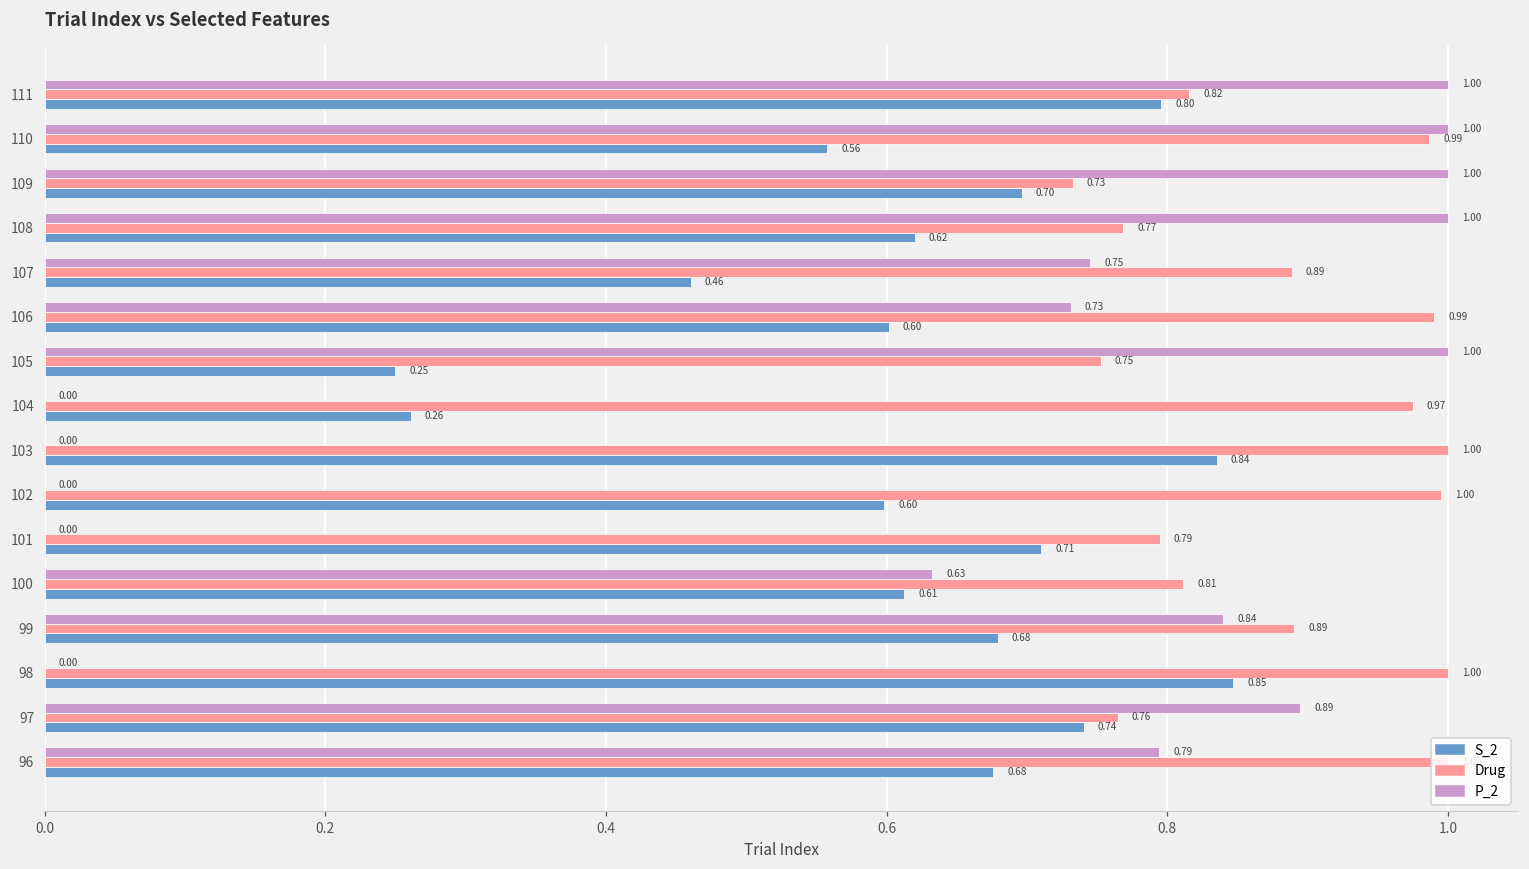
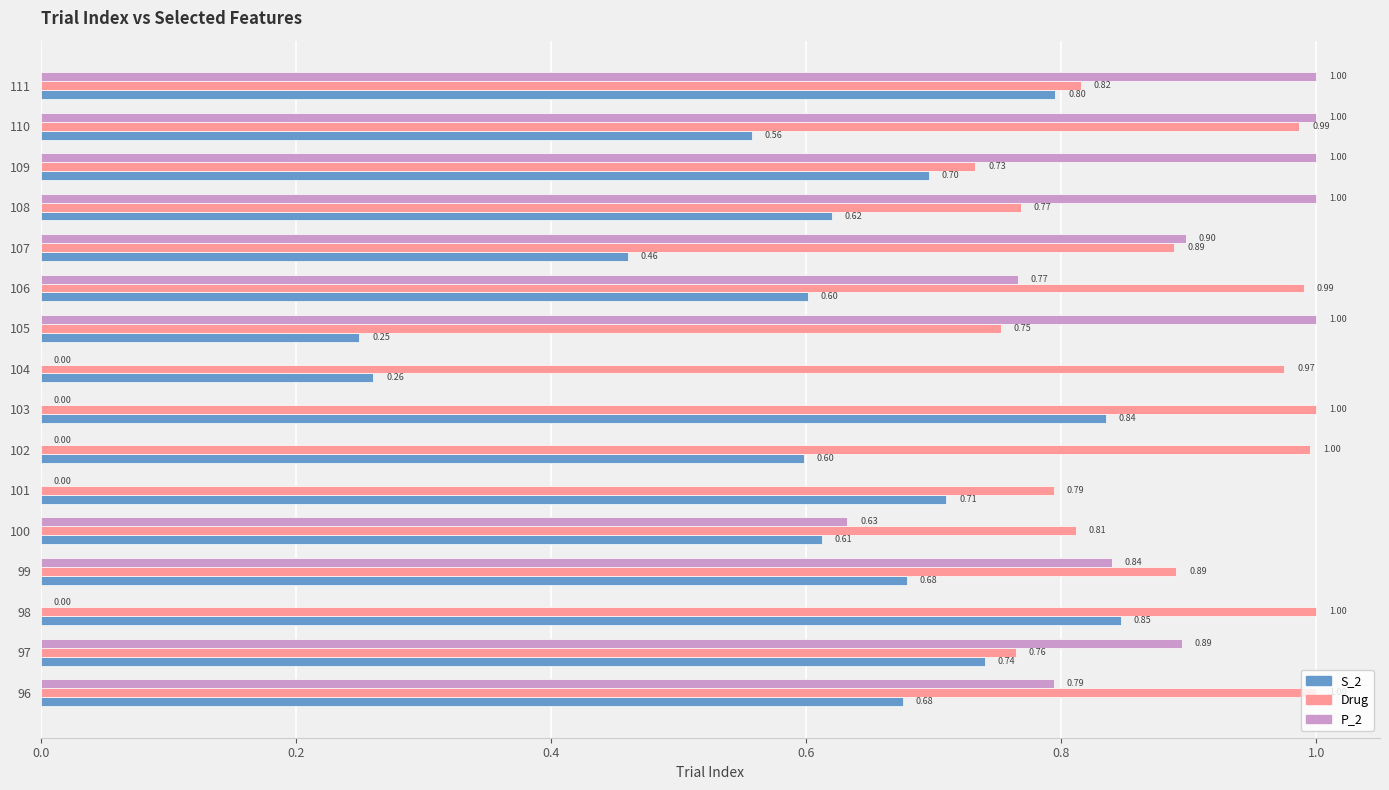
  {
    "S_2": {
      "111": 0.80,
      "110": 0.56,
      "109": 0.70,
      "108": 0.62,
      "107": 0.46,
      "106": 0.60,
      "105": 0.25,
      "104": 0.26,
      "103": 0.84,
      "102": 0.60,
      "101": 0.71,
      "100": 0.61,
      "99": 0.68,
      "98": 0.85,
      "97": 0.74,
      "96": 0.68
    },
    "Drug": {
      "111": 0.82,
      "110": 0.99,
      "109": 0.73,
      "108": 0.77,
      "107": 0.89,
      "106": 0.99,
      "105": 0.75,
      "104": 0.97,
      "103": 1.00,
      "102": 1.00,
      "101": 0.79,
      "100": 0.81,
      "99": 0.89,
      "98": 1.00,
      "97": 0.76
    },
    "P_2": {
      "111": 1.00,
      "110": 1.00,
      "109": 1.00,
      "108": 1.00,
-     "107": 0.75,
-     "106": 0.73,
+     "107": 0.90,
+     "106": 0.77,
      "105": 1.00,
      "104": 0.00,
      "103": 0.00,
      "102": 0.00,
      "101": 0.00,
      "100": 0.63,
      "99": 0.84,
      "98": 0.00,
      "97": 0.89,
      "96": 0.79
    }
  }
